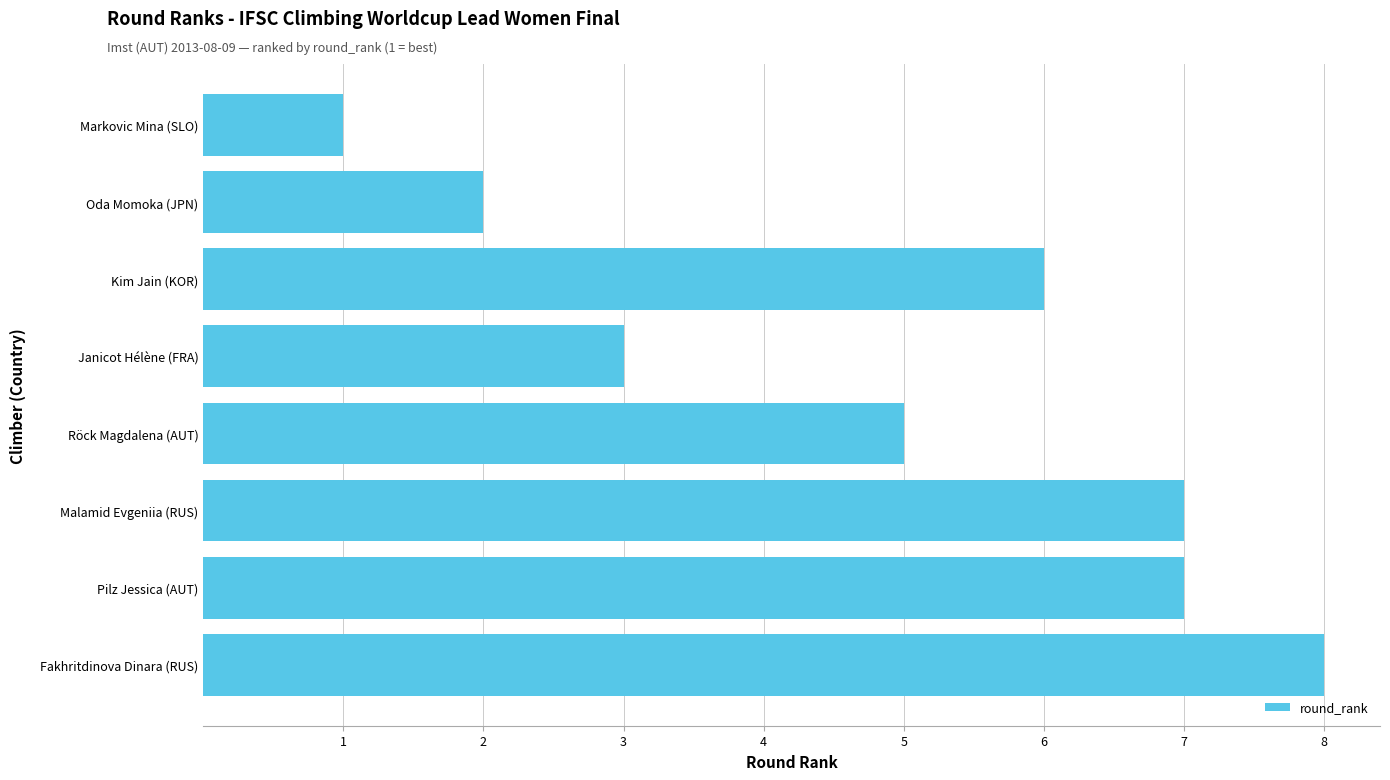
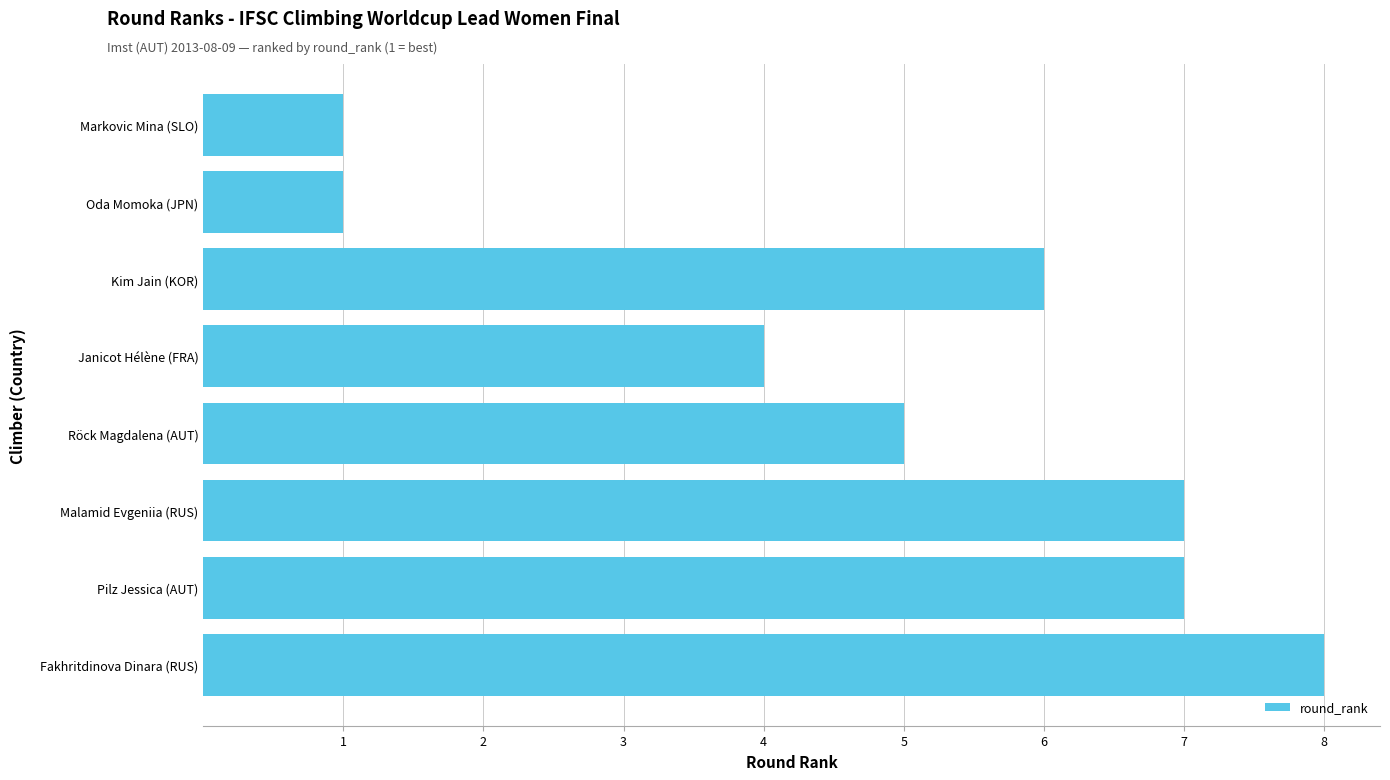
  {
    "Markovic Mina (SLO)": 1,
-   "Oda Momoka (JPN)": 2,
+   "Oda Momoka (JPN)": 1,
    "Kim Jain (KOR)": 6,
-   "Janicot Hélène (FRA)": 3,
+   "Janicot Hélène (FRA)": 4,
    "Röck Magdalena (AUT)": 5,
    "Malamid Evgeniia (RUS)": 7,
    "Pilz Jessica (AUT)": 7,
    "Fakhritdinova Dinara (RUS)": 8
  }
